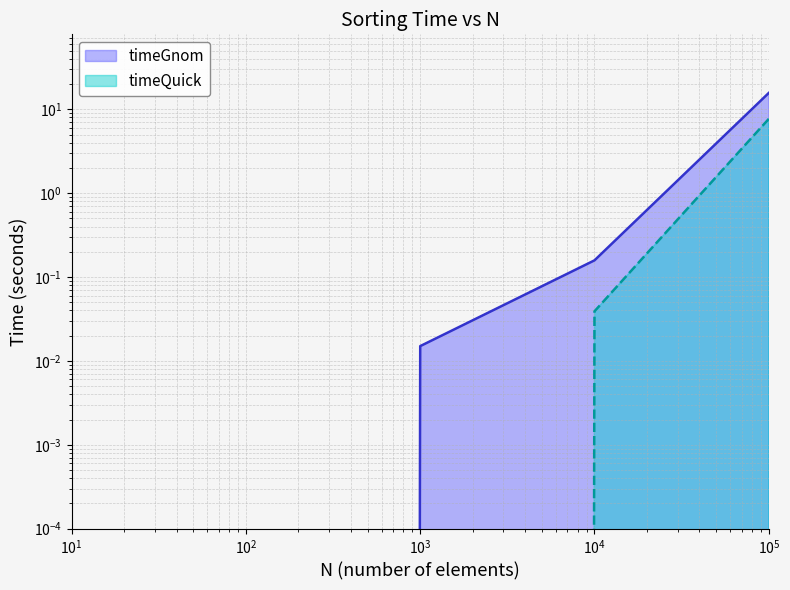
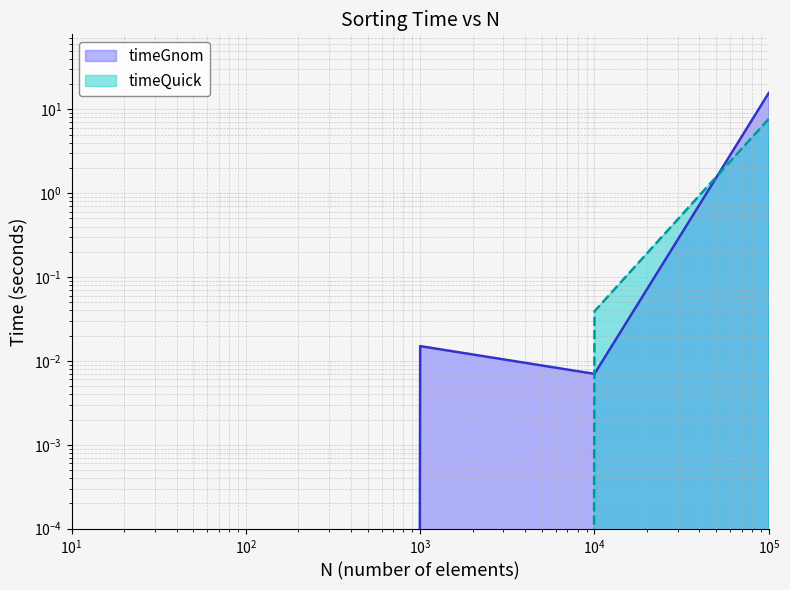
  {
    "timeGnom": {
      "10^3": 0.015,
-     "10^4": 0.16,
+     "10^4": 0.007,
      "10^5": 16
    },
    "timeQuick": {
      "10^4": 0.04,
      "10^5": 8
    }
  }
